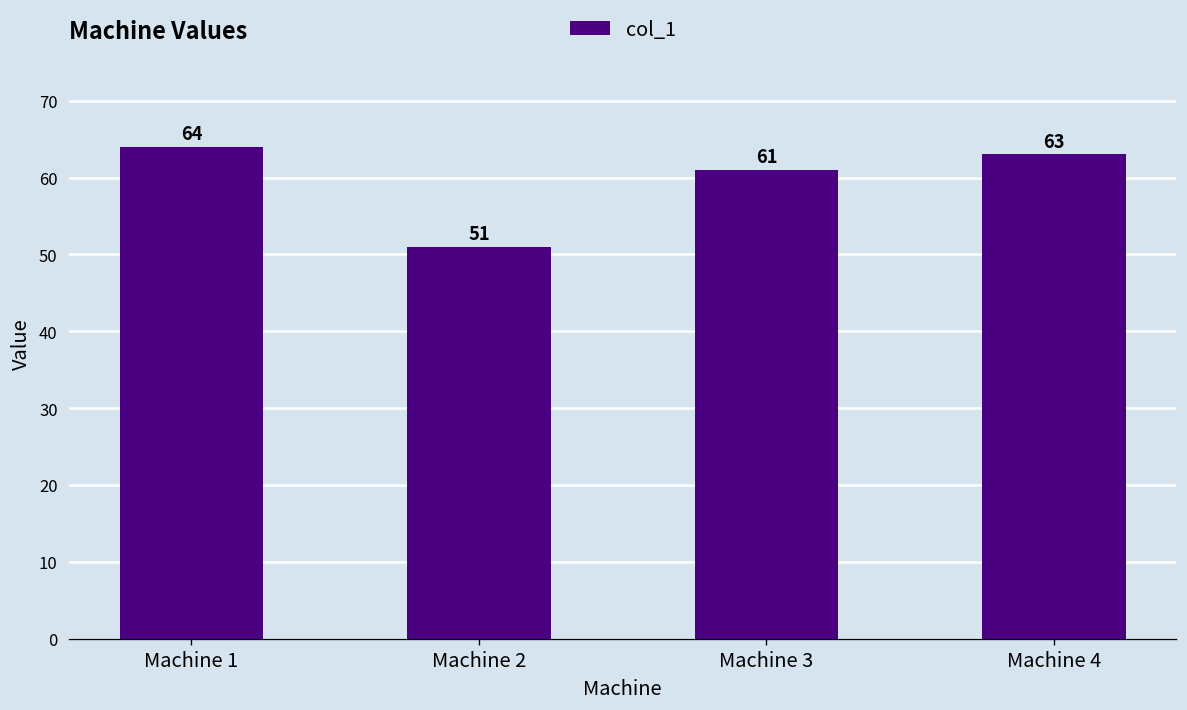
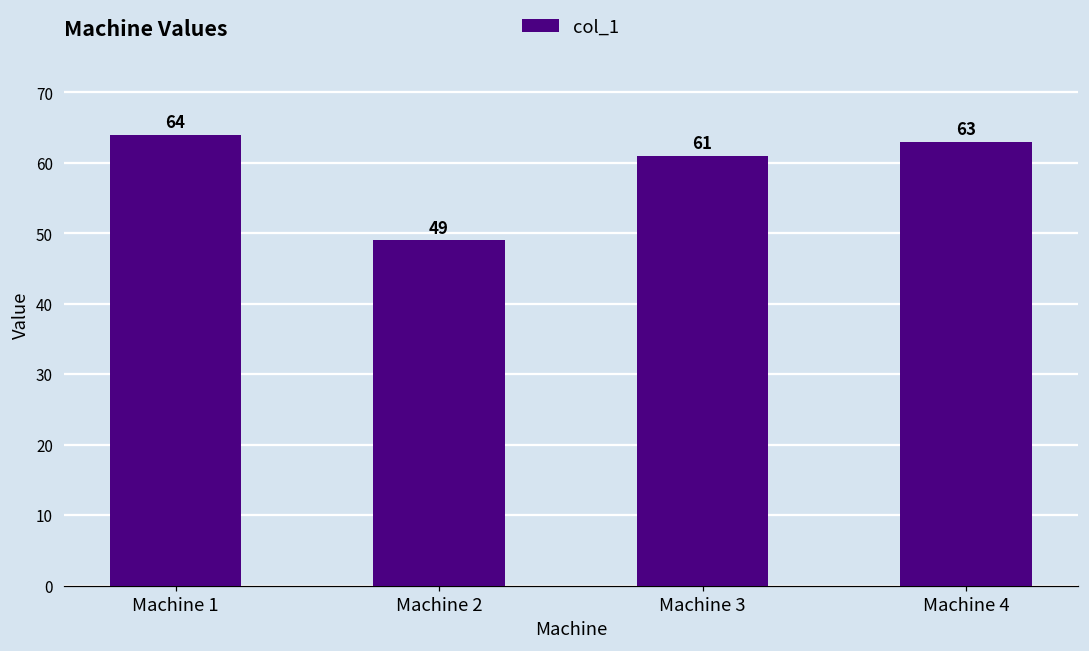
  {
    "Machine 1": 64,
-   "Machine 2": 51,
+   "Machine 2": 49,
    "Machine 3": 61,
    "Machine 4": 63
  }
